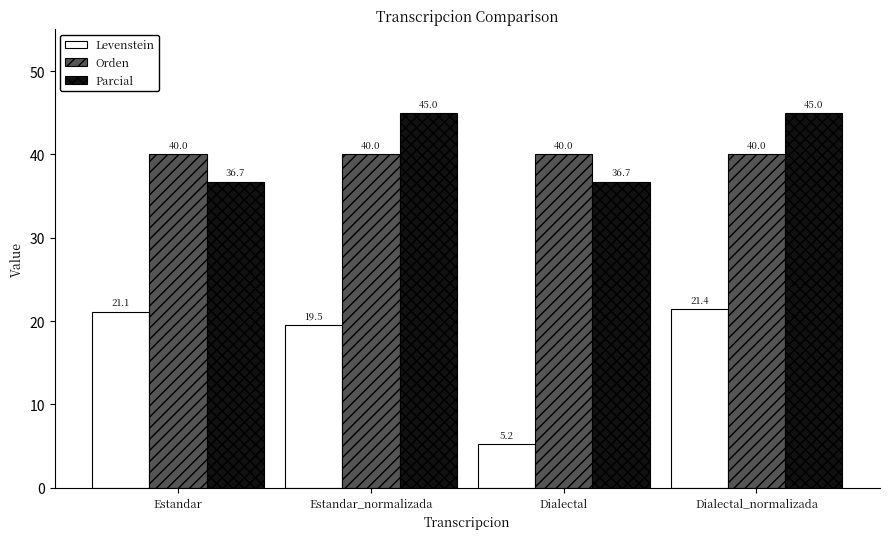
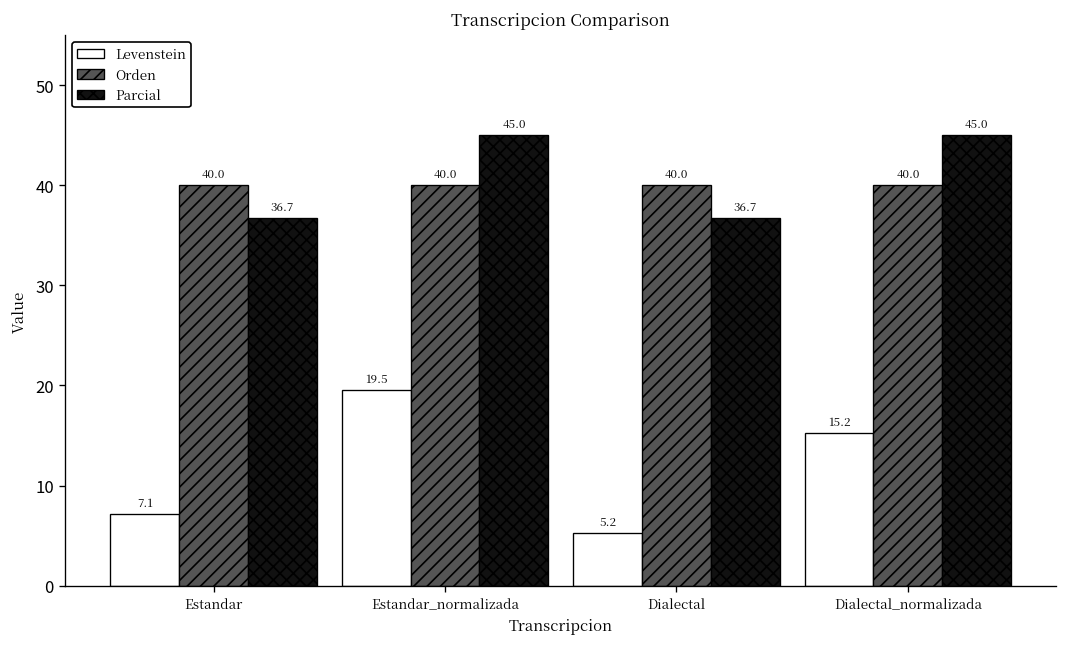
  {
    "Levenstein": {
-     "Estandar": 21.1,
+     "Estandar": 7.1,
      "Estandar_normalizada": 19.5,
      "Dialectal": 5.2,
-     "Dialectal_normalizada": 21.4
+     "Dialectal_normalizada": 15.2
    },
    "Orden": {
      "Estandar": 40.0,
      "Estandar_normalizada": 40.0,
      "Dialectal": 40.0,
      "Dialectal_normalizada": 40.0
    },
    "Parcial": {
      "Estandar": 36.7,
      "Estandar_normalizada": 45.0,
      "Dialectal": 36.7,
      "Dialectal_normalizada": 45.0
    }
  }
